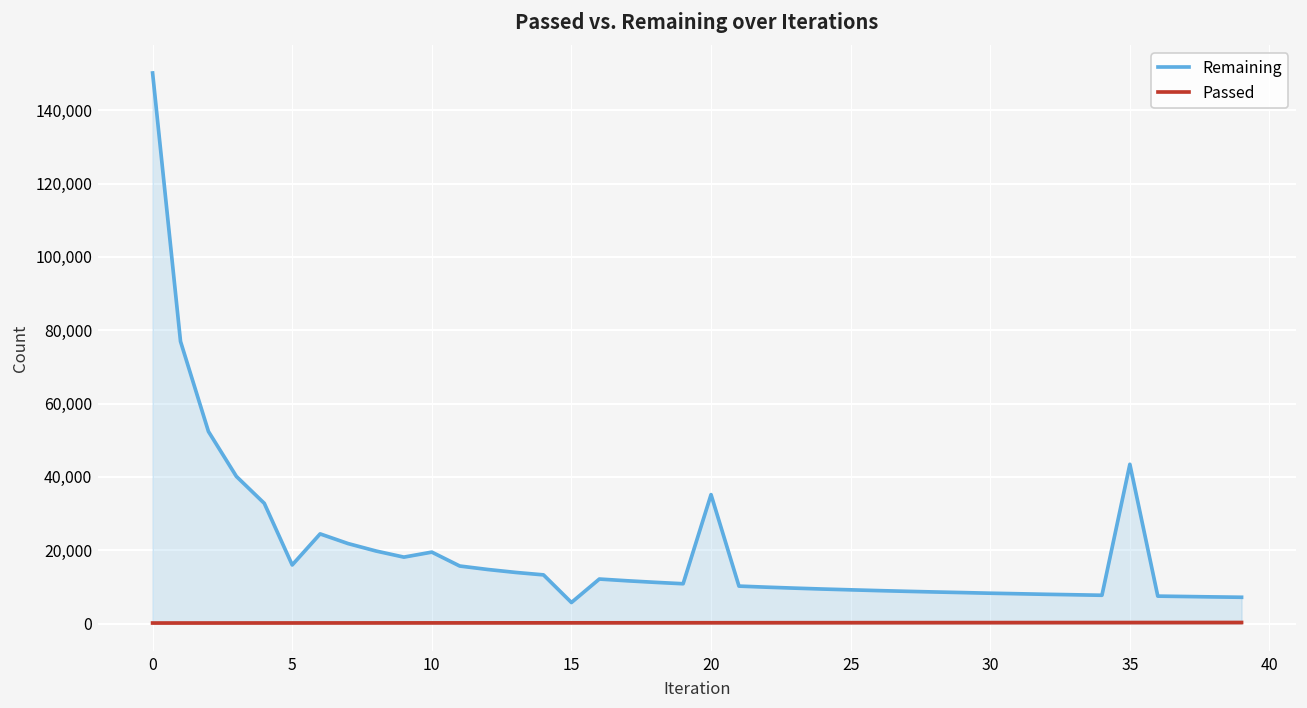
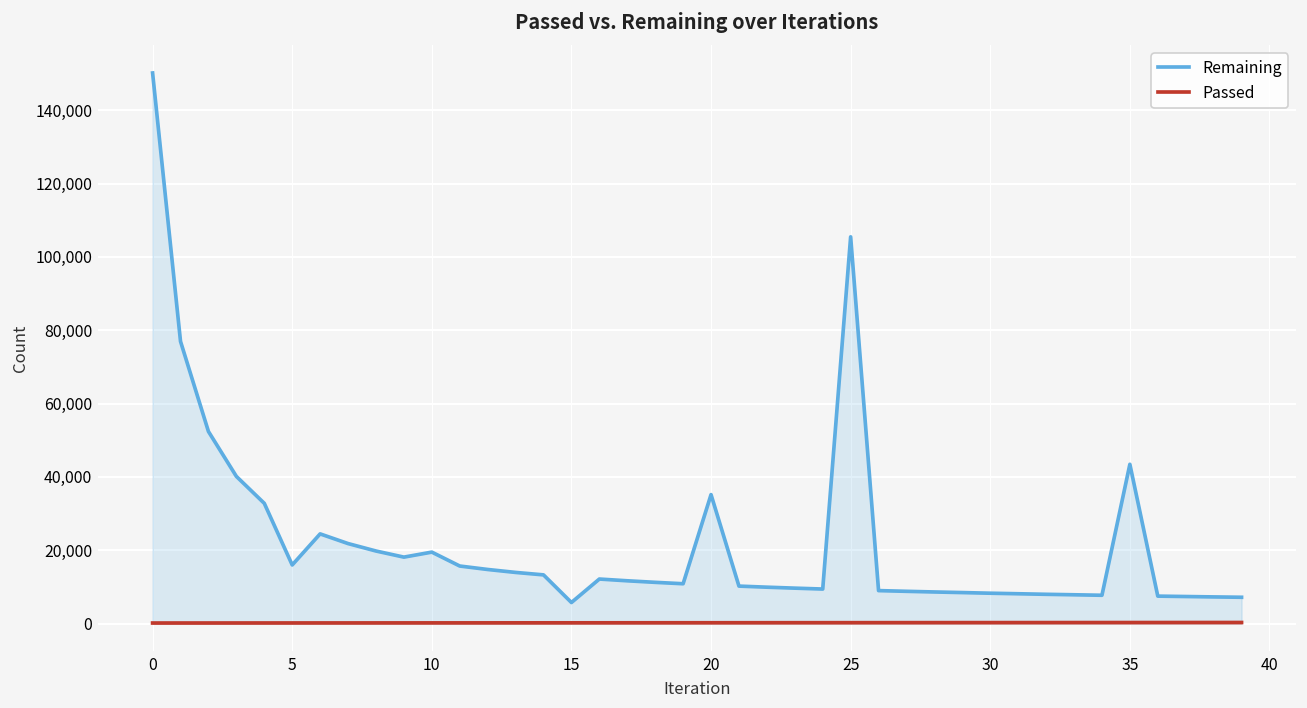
  {
    "Remaining": {
      "0": "150,000",
      "5": "16,000",
      "10": "19,000",
      "15": "6,000",
      "20": "35,000",
-     "25": "9,000",
+     "25": "105,000",
      "30": "8,000",
      "35": "43,000"
    },
    "Passed": {
      "0": "0",
      "5": "0",
      "10": "0",
      "15": "0",
      "20": "0",
      "25": "0",
      "30": "0",
      "35": "0"
    }
  }
